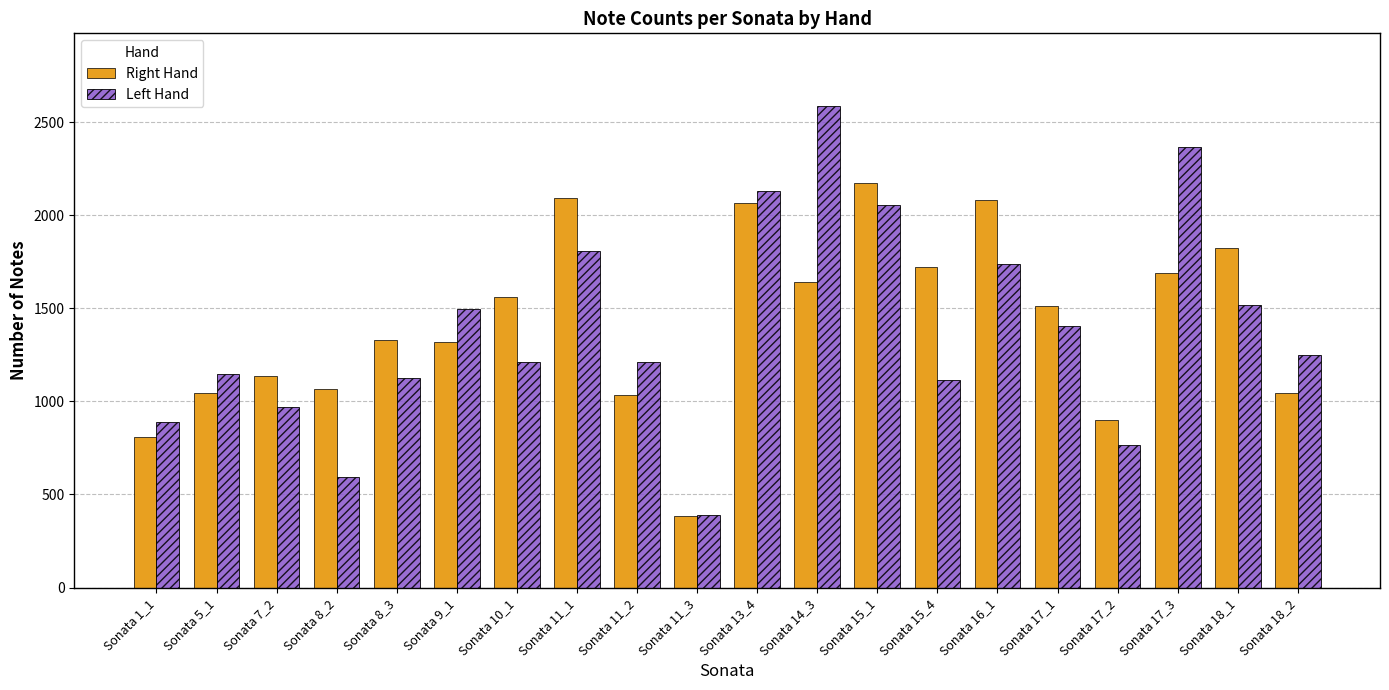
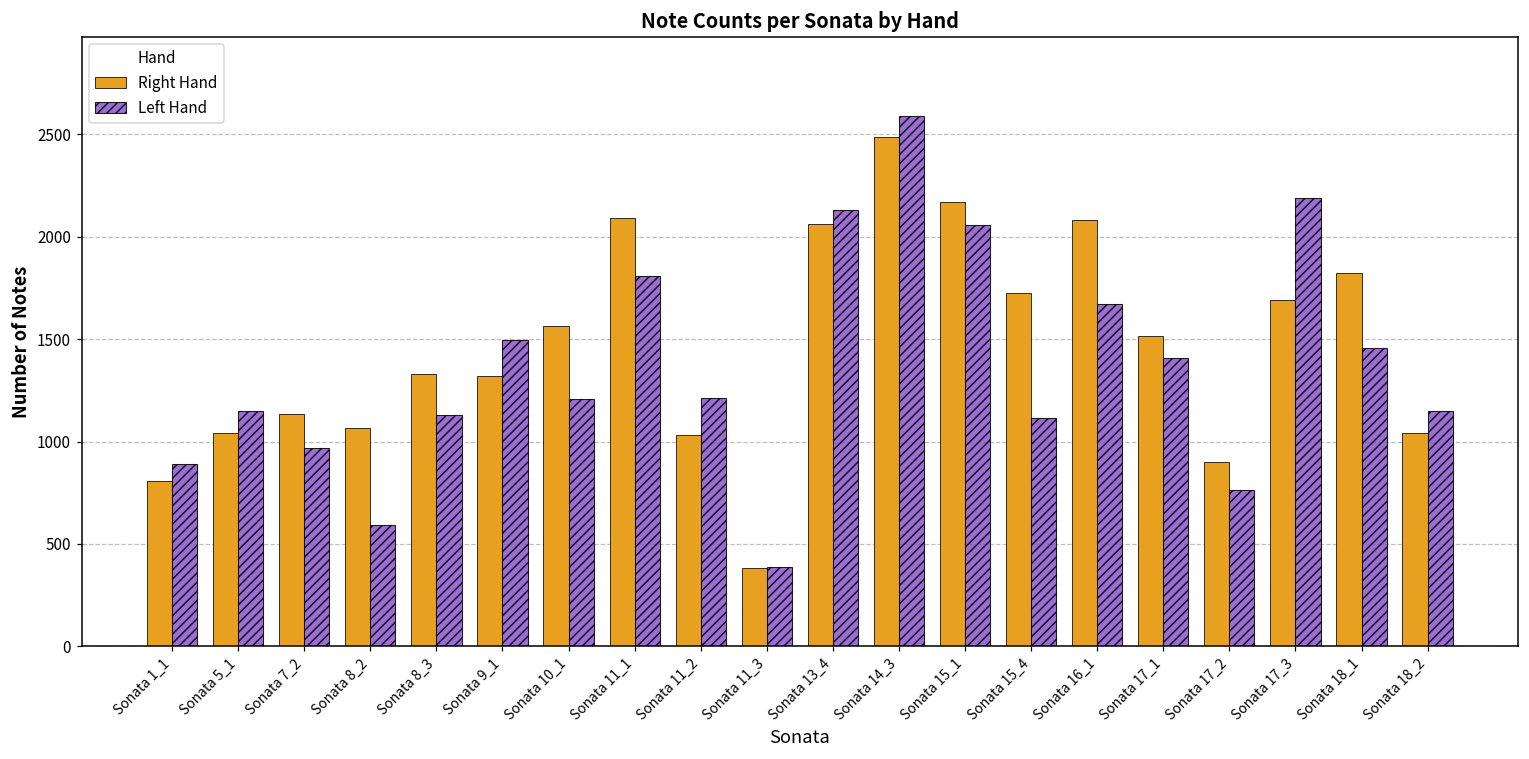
  {
    "Right Hand": {
      "Sonata 1_1": 810,
      "Sonata 5_1": 1040,
      "Sonata 7_2": 1130,
      "Sonata 8_2": 1070,
      "Sonata 8_3": 1330,
      "Sonata 9_1": 1320,
      "Sonata 10_1": 1560,
      "Sonata 11_1": 2090,
      "Sonata 11_2": 1030,
      "Sonata 11_3": 380,
      "Sonata 13_4": 2060,
-     "Sonata 14_3": 1640,
+     "Sonata 14_3": 2490,
      "Sonata 15_1": 2170,
      "Sonata 15_4": 1720,
      "Sonata 16_1": 2080,
      "Sonata 17_1": 1510,
      "Sonata 17_2": 900,
      "Sonata 17_3": 1690,
      "Sonata 18_1": 1820,
      "Sonata 18_2": 1040
    },
    "Left Hand": {
      "Sonata 1_1": 890,
      "Sonata 5_1": 1150,
      "Sonata 7_2": 970,
      "Sonata 8_2": 590,
      "Sonata 8_3": 1130,
      "Sonata 9_1": 1500,
      "Sonata 10_1": 1210,
      "Sonata 11_1": 1810,
      "Sonata 11_2": 1210,
      "Sonata 11_3": 390,
      "Sonata 13_4": 2130,
      "Sonata 14_3": 2590,
      "Sonata 15_1": 2060,
      "Sonata 15_4": 1120,
-     "Sonata 16_1": 1740,
+     "Sonata 16_1": 1670,
      "Sonata 17_1": 1410,
      "Sonata 17_2": 760,
-     "Sonata 17_3": 2360,
-     "Sonata 18_1": 1520,
-     "Sonata 18_2": 1250
+     "Sonata 17_3": 2190,
+     "Sonata 18_1": 1460,
+     "Sonata 18_2": 1150
    }
  }
